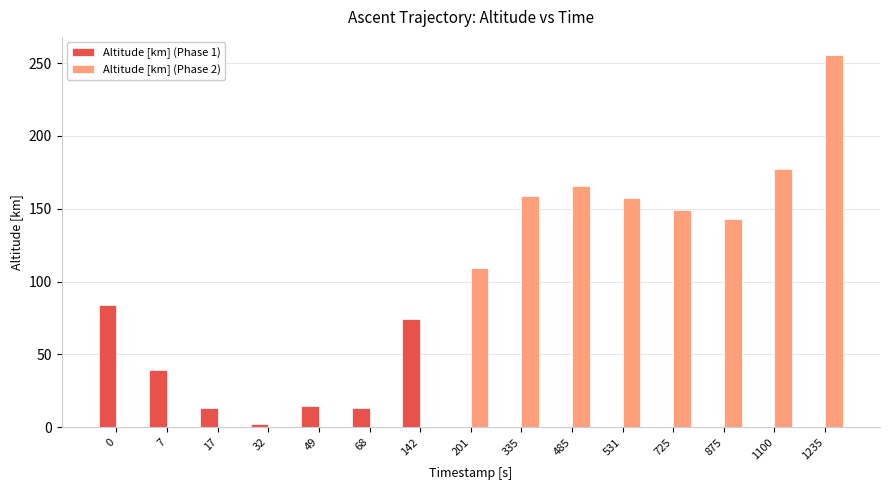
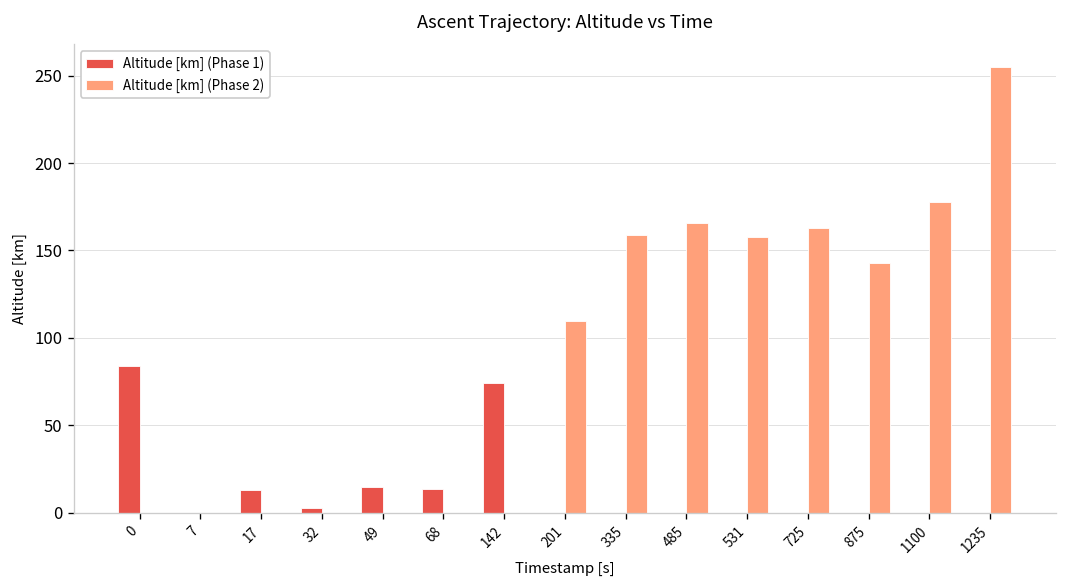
  {
    "Altitude [km] (Phase 1)": {
      "0": 84,
-     "7": 39,
+     "7": 0,
      "17": 13,
      "32": 2,
      "49": 14,
      "68": 14,
      "142": 74,
      "201": 0,
      "335": 0,
      "485": 0,
      "531": 0,
      "725": 0,
      "875": 0,
      "1100": 0,
      "1235": 0
    },
    "Altitude [km] (Phase 2)": {
      "0": 0,
      "7": 0,
      "17": 0,
      "32": 0,
      "49": 0,
      "68": 0,
      "142": 0,
      "201": 109,
      "335": 159,
      "485": 166,
      "531": 158,
-     "725": 149,
+     "725": 163,
      "875": 143,
      "1100": 178,
      "1235": 255
    }
  }
